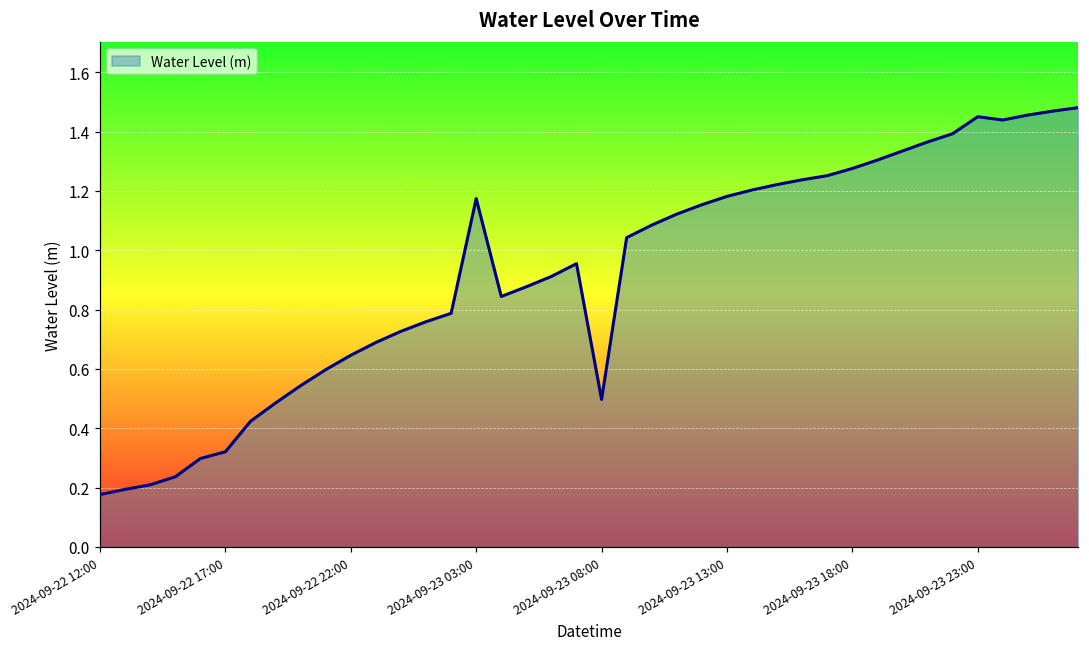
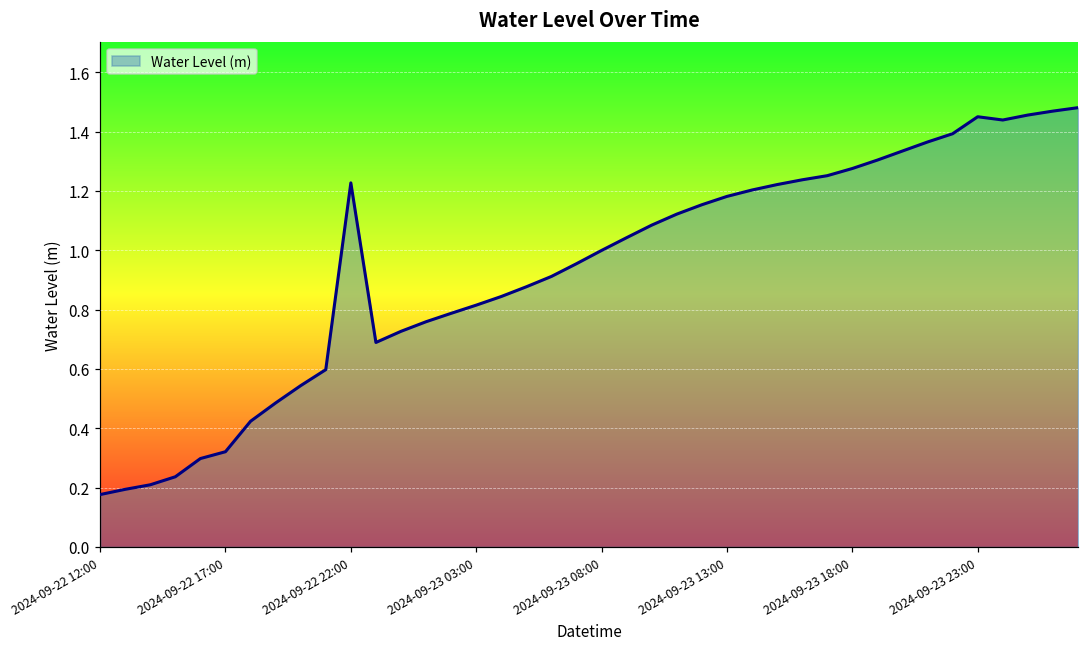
  {
    "2024-09-22 12:00": 0.18,
    "2024-09-22 17:00": 0.32,
-   "2024-09-22 22:00": 0.65,
-   "2024-09-23 03:00": 1.17,
-   "2024-09-23 08:00": 0.50,
+   "2024-09-22 22:00": 1.23,
+   "2024-09-23 03:00": 0.82,
+   "2024-09-23 08:00": 1.00,
    "2024-09-23 13:00": 1.18,
    "2024-09-23 18:00": 1.28,
    "2024-09-23 23:00": 1.45
  }
